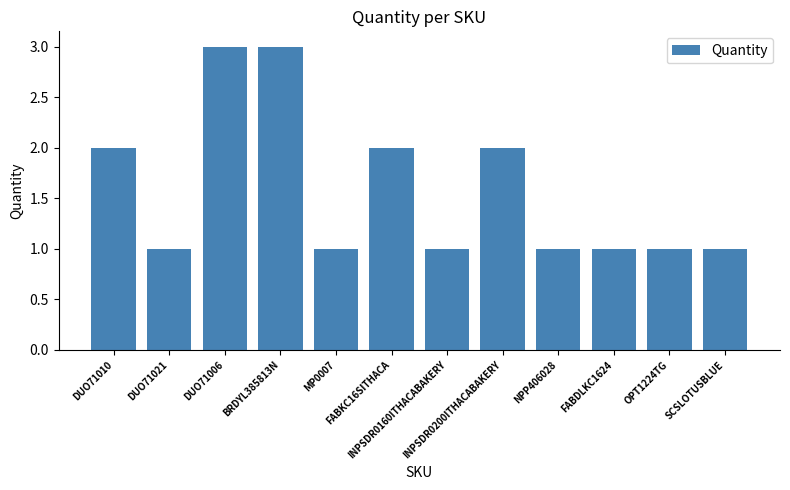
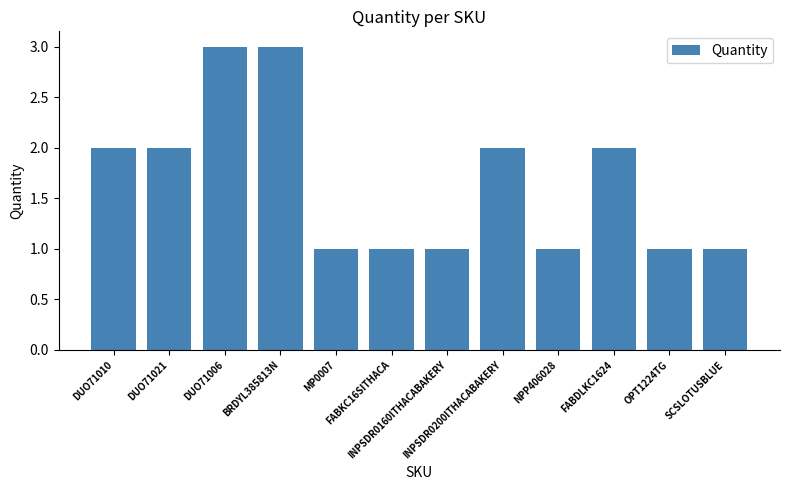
  {
    "DUO71010": 2,
-   "DUO71021": 1,
+   "DUO71021": 2,
    "DUO71006": 3,
    "BRDYL385813N": 3,
    "MP0007": 1,
-   "FABKC16SITHACA": 2,
+   "FABKC16SITHACA": 1,
    "INPSDR0160ITHACABAKERY": 1,
    "INPSDR0200ITHACABAKERY": 2,
    "NPP406028": 1,
-   "FABDLKC1624": 1,
+   "FABDLKC1624": 2,
    "OPT1224TG": 1,
    "SCSLOTUSBLUE": 1
  }
